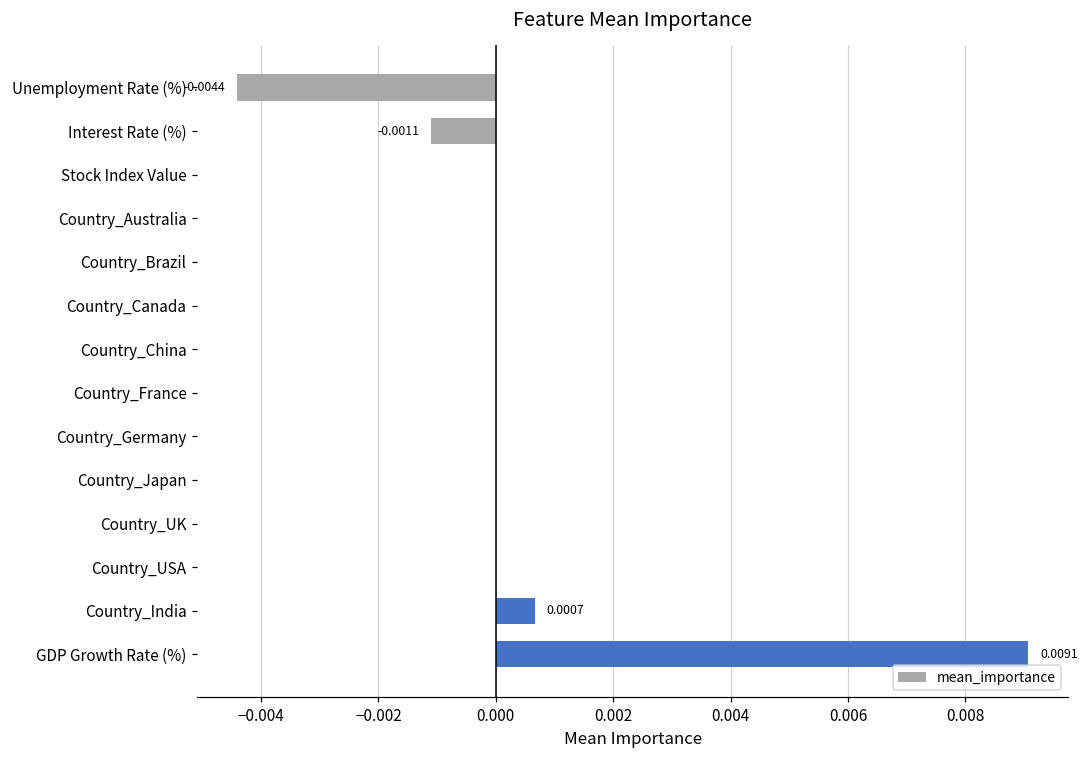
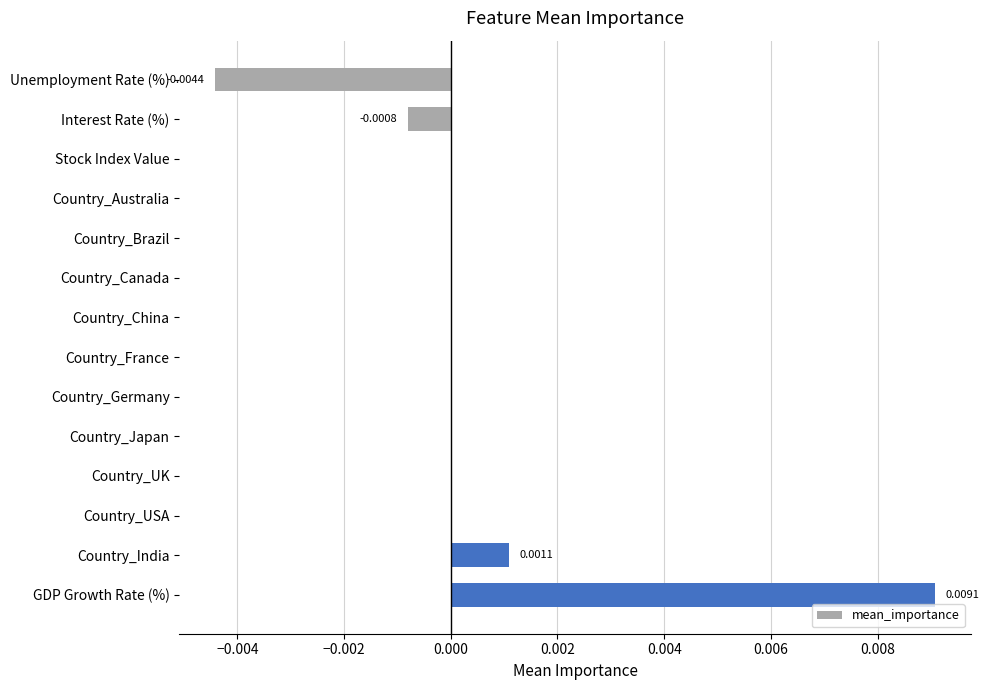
  {
    "Unemployment Rate (%)": -0.0044,
-   "Interest Rate (%)": -0.0011,
-   "Country_India": 0.0007,
+   "Interest Rate (%)": -0.0008,
+   "Country_India": 0.0011,
    "GDP Growth Rate (%)": 0.0091
  }
